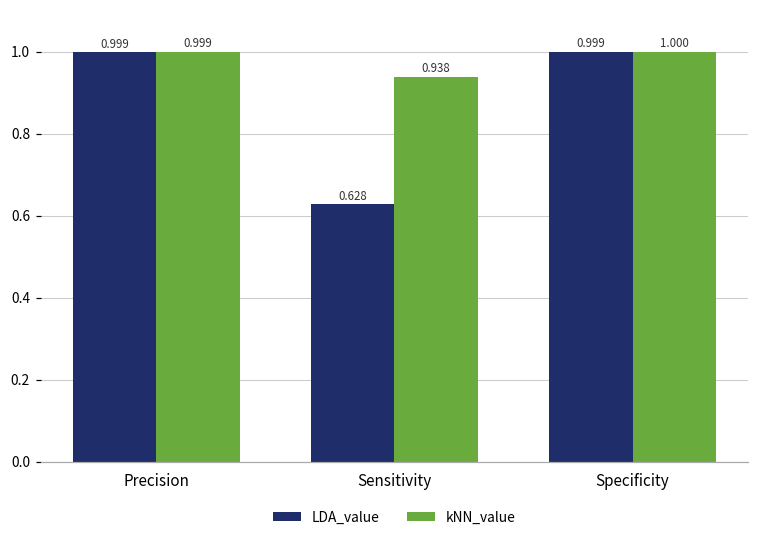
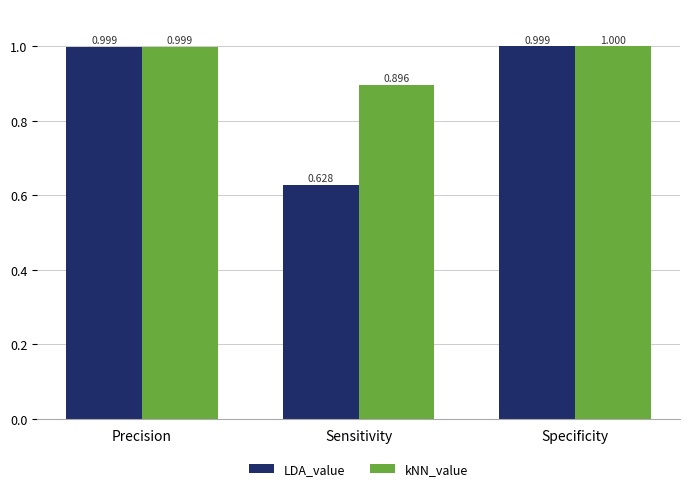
  {
    "LDA_value": {
      "Precision": 0.999,
      "Sensitivity": 0.628,
      "Specificity": 0.999
    },
    "kNN_value": {
      "Precision": 0.999,
-     "Sensitivity": 0.938,
+     "Sensitivity": 0.896,
      "Specificity": 1.000
    }
  }
